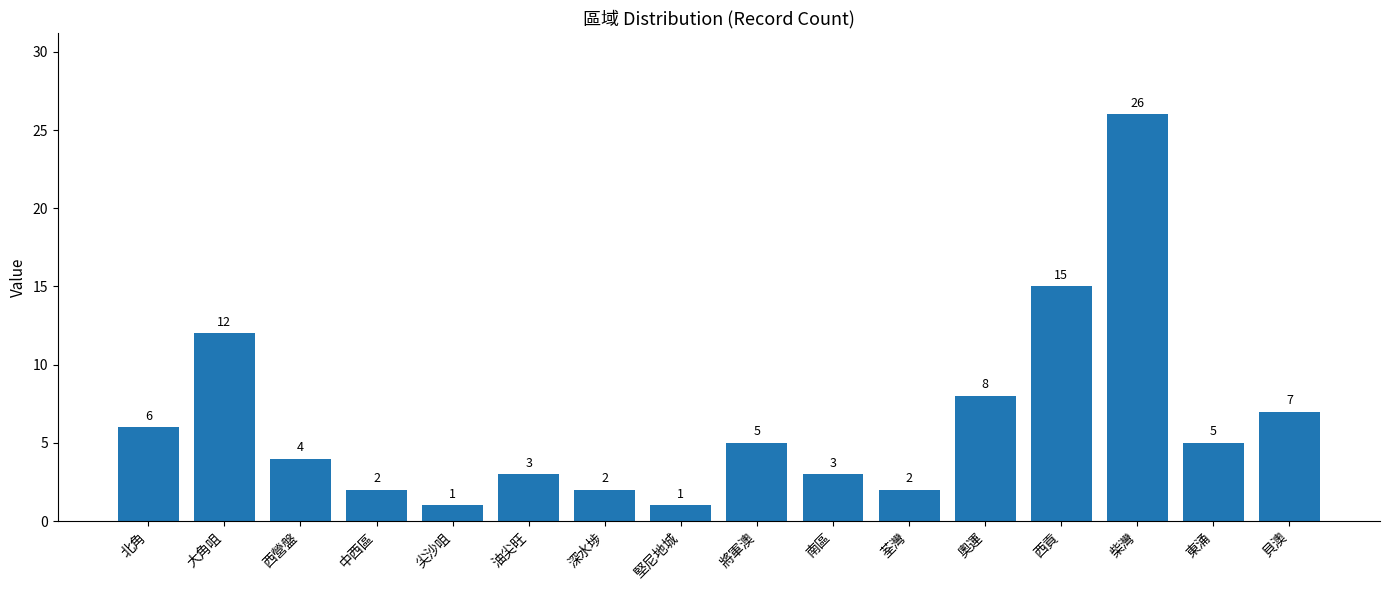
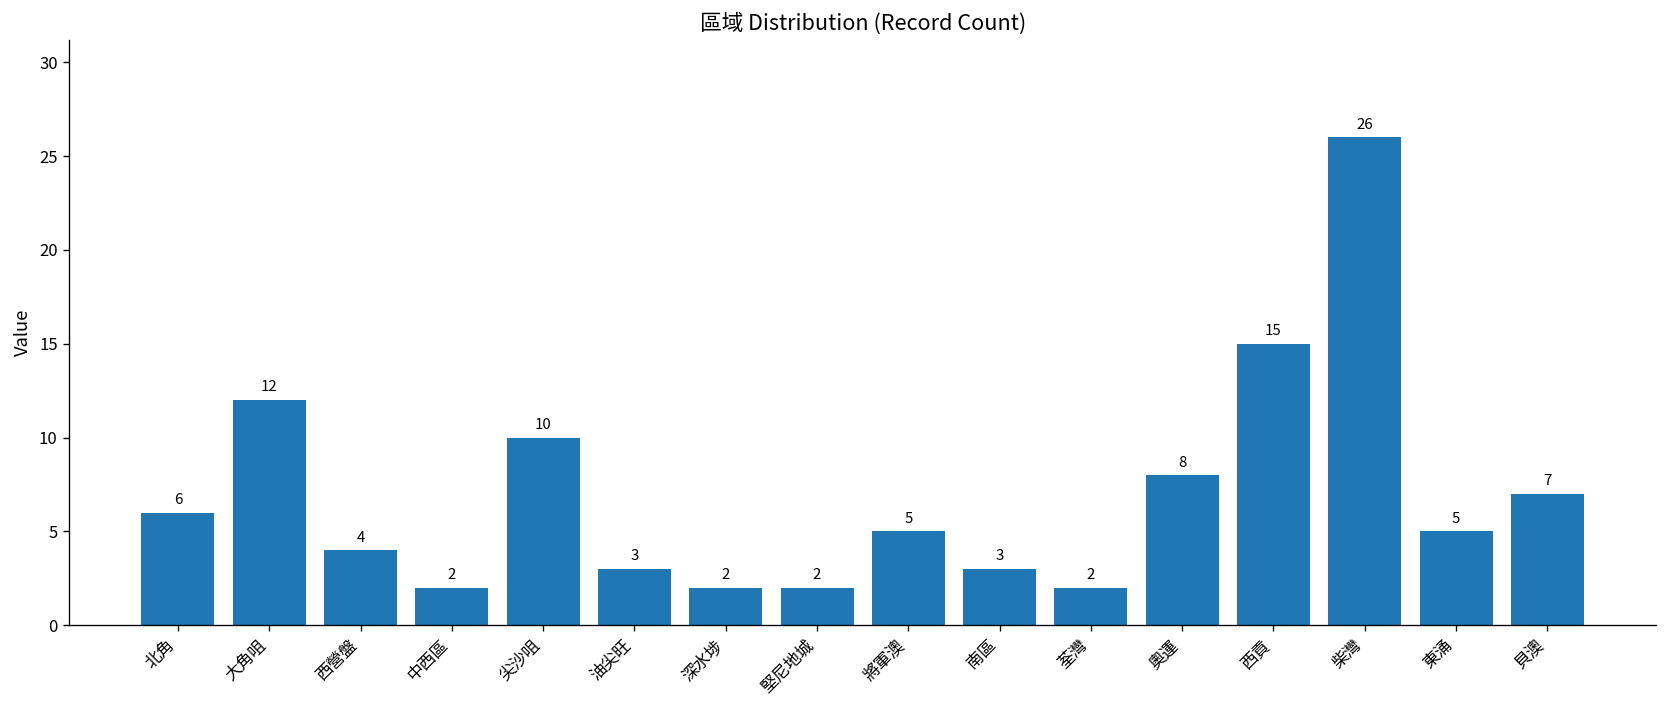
  {
    "北角": 6,
    "大角咀": 12,
    "西營盤": 4,
    "中西區": 2,
-   "尖沙咀": 1,
+   "尖沙咀": 10,
    "油尖旺": 3,
    "深水埗": 2,
-   "堅尼地城": 1,
+   "堅尼地城": 2,
    "將軍澳": 5,
    "南區": 3,
    "荃灣": 2,
    "奧運": 8,
    "西貢": 15,
    "柴灣": 26,
    "東涌": 5,
    "貝澳": 7
  }
